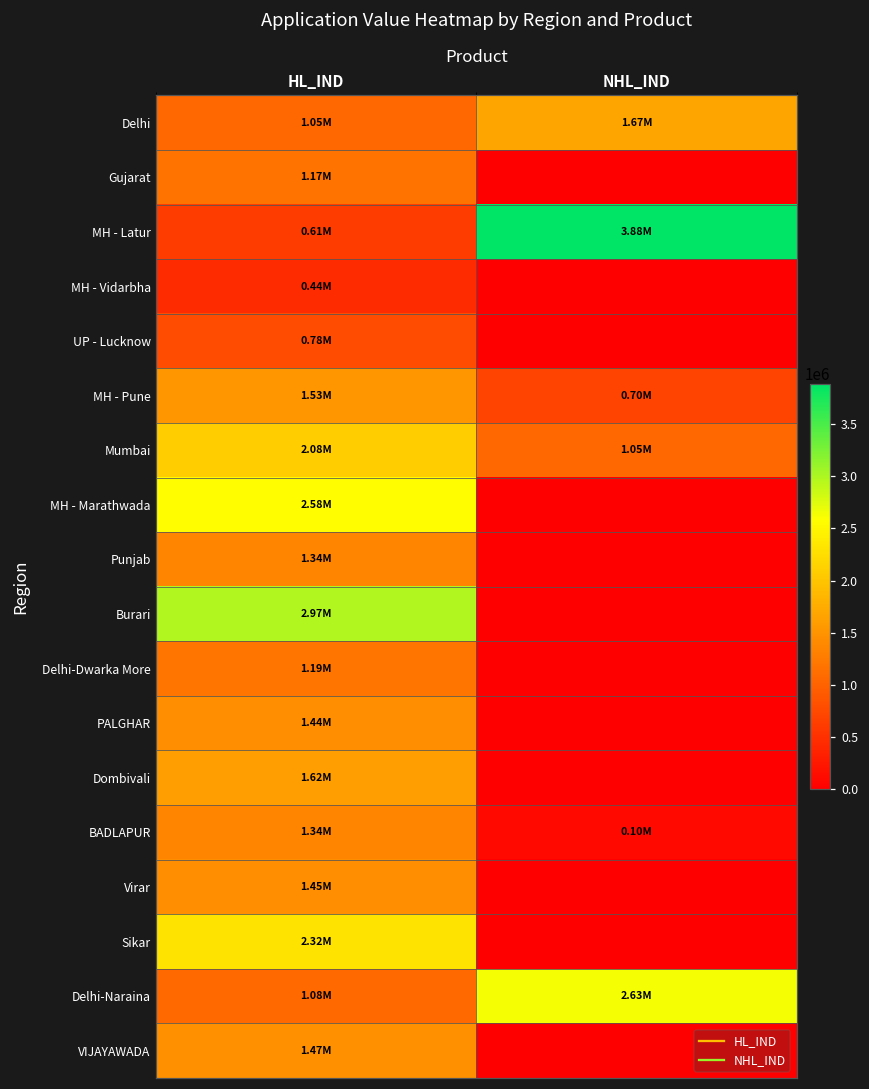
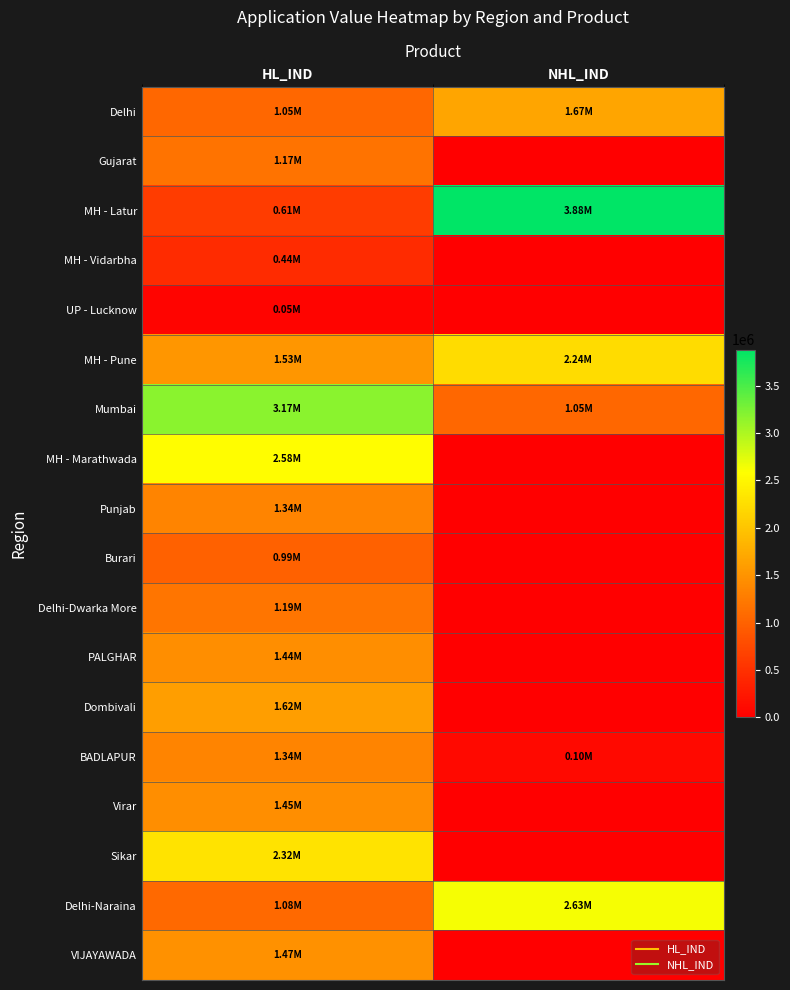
  {
    "Delhi": {
      "HL_IND": "1.05M",
      "NHL_IND": "1.67M"
    },
    "Gujarat": {
      "HL_IND": "1.17M"
    },
    "MH - Latur": {
      "HL_IND": "0.61M",
      "NHL_IND": "3.88M"
    },
    "MH - Vidarbha": {
      "HL_IND": "0.44M"
    },
    "UP - Lucknow": {
-     "HL_IND": "0.78M"
+     "HL_IND": "0.05M"
    },
    "MH - Pune": {
      "HL_IND": "1.53M",
-     "NHL_IND": "0.70M"
+     "NHL_IND": "2.24M"
    },
    "Mumbai": {
-     "HL_IND": "2.08M",
+     "HL_IND": "3.17M",
      "NHL_IND": "1.05M"
    },
    "MH - Marathwada": {
      "HL_IND": "2.58M"
    },
    "Punjab": {
      "HL_IND": "1.34M"
    },
    "Burari": {
-     "HL_IND": "2.97M"
+     "HL_IND": "0.99M"
    },
    "Delhi-Dwarka More": {
      "HL_IND": "1.19M"
    },
    "PALGHAR": {
      "HL_IND": "1.44M"
    },
    "Dombivali": {
      "HL_IND": "1.62M"
    },
    "BADLAPUR": {
      "HL_IND": "1.34M",
      "NHL_IND": "0.10M"
    },
    "Virar": {
      "HL_IND": "1.45M"
    },
    "Sikar": {
      "HL_IND": "2.32M"
    },
    "Delhi-Naraina": {
      "HL_IND": "1.08M",
      "NHL_IND": "2.63M"
    },
    "VIJAYAWADA": {
      "HL_IND": "1.47M"
    }
  }
